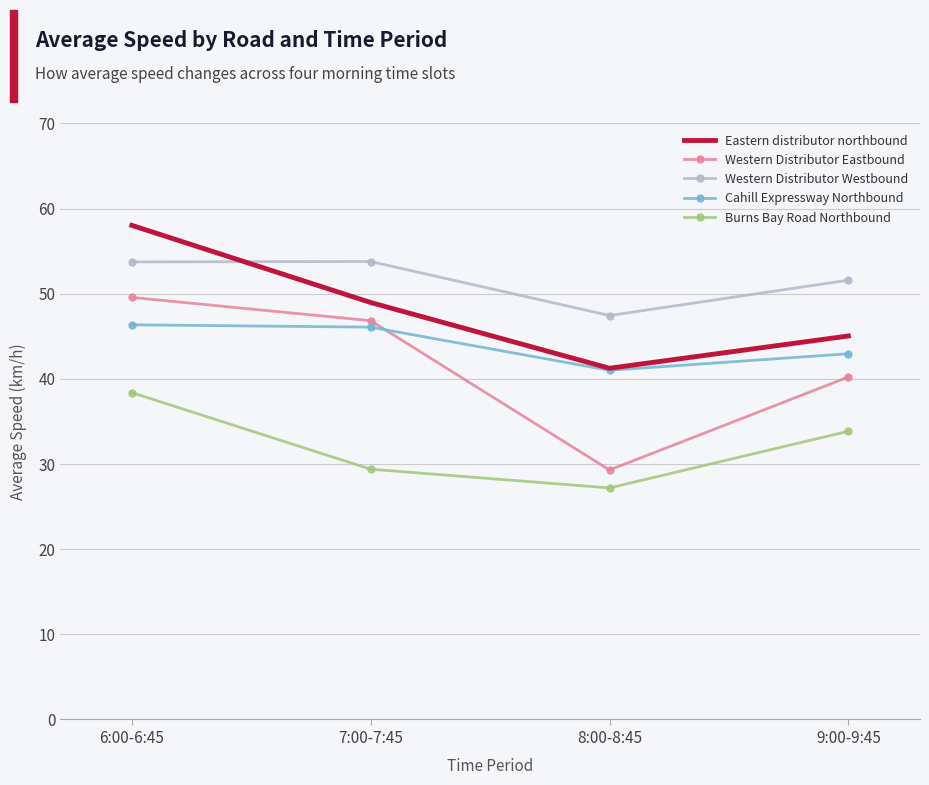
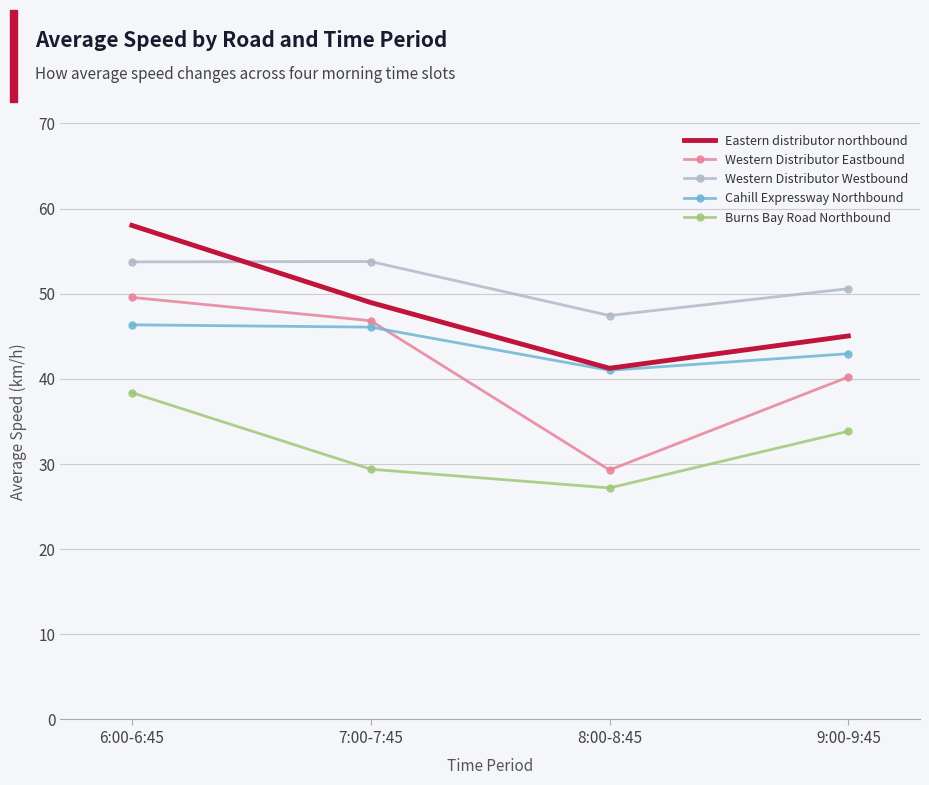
  {
    "Eastern distributor northbound": {
      "6:00-6:45": 58,
      "7:00-7:45": 49,
      "9:00-9:45": 45
    },
    "Western Distributor Eastbound": {
      "6:00-6:45": 50,
      "7:00-7:45": 47,
      "8:00-8:45": 29,
      "9:00-9:45": 40
    },
    "Western Distributor Westbound": {
      "6:00-6:45": 54,
      "7:00-7:45": 54,
      "8:00-8:45": 47,
-     "9:00-9:45": 52
+     "9:00-9:45": 51
    },
    "Cahill Expressway Northbound": {
      "6:00-6:45": 46,
      "7:00-7:45": 46,
      "9:00-9:45": 43
    },
    "Burns Bay Road Northbound": {
      "6:00-6:45": 38,
      "7:00-7:45": 29,
      "8:00-8:45": 27,
      "9:00-9:45": 34
    }
  }
